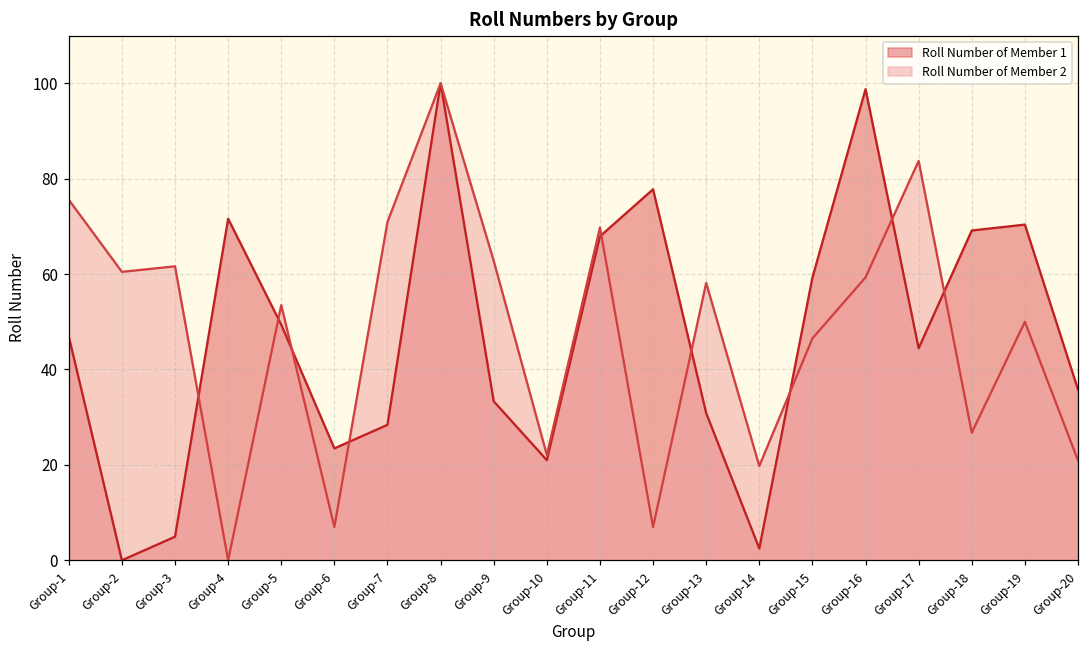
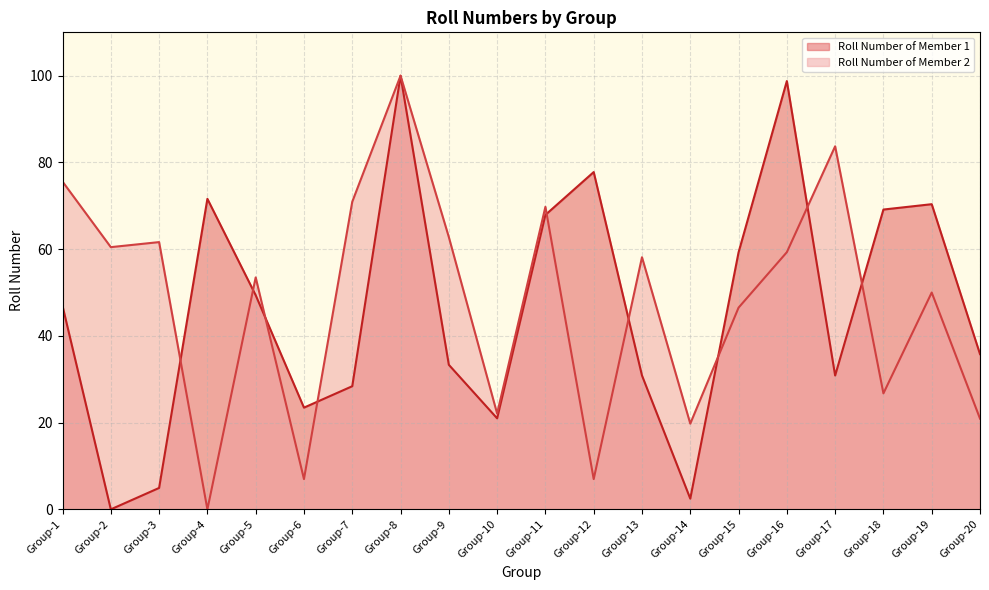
  {
    "Roll Number of Member 1": {
      "Group-1": 47,
      "Group-2": 0,
      "Group-3": 5,
      "Group-4": 72,
      "Group-5": 49,
      "Group-6": 23,
      "Group-7": 28,
      "Group-9": 33,
      "Group-10": 21,
      "Group-11": 68,
      "Group-12": 78,
      "Group-13": 31,
      "Group-14": 2,
      "Group-15": 59,
      "Group-16": 99,
-     "Group-17": 44,
+     "Group-17": 31,
      "Group-18": 69,
      "Group-19": 70,
      "Group-20": 36
    },
    "Roll Number of Member 2": {
      "Group-1": 76,
      "Group-2": 60,
      "Group-3": 62,
      "Group-4": 0,
      "Group-5": 53,
      "Group-6": 7,
      "Group-7": 71,
      "Group-9": 63,
      "Group-10": 22,
      "Group-11": 70,
      "Group-12": 7,
      "Group-13": 58,
      "Group-14": 20,
      "Group-15": 47,
      "Group-16": 59,
      "Group-17": 84,
      "Group-18": 27,
      "Group-19": 50,
      "Group-20": 21
    }
  }
